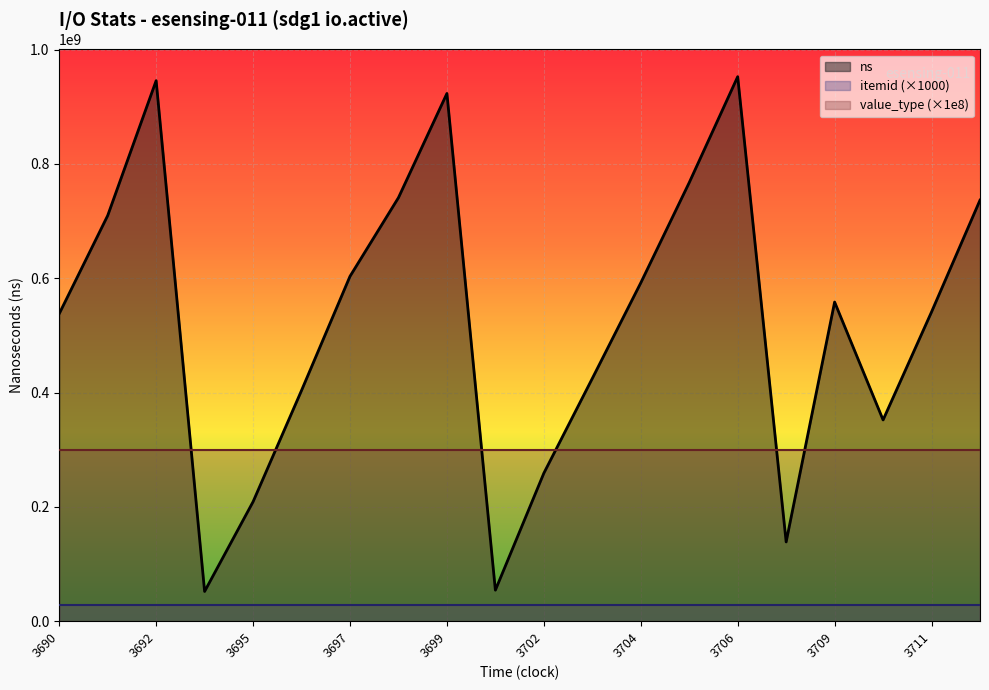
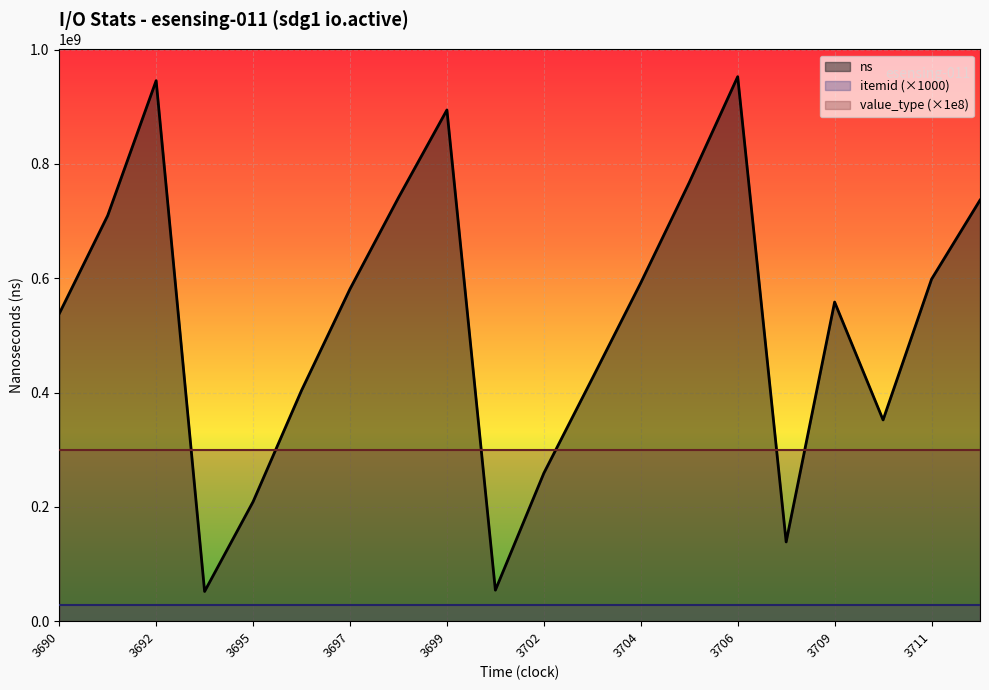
  {
    "ns": {
      "3690": 540000000,
      "3692": 950000000,
      "3695": 210000000,
-     "3697": 600000000,
-     "3699": 920000000,
+     "3697": 580000000,
+     "3699": 890000000,
      "3702": 260000000,
      "3704": 590000000,
      "3706": 950000000,
      "3709": 560000000,
-     "3711": 540000000
+     "3711": 600000000
    }
  }
